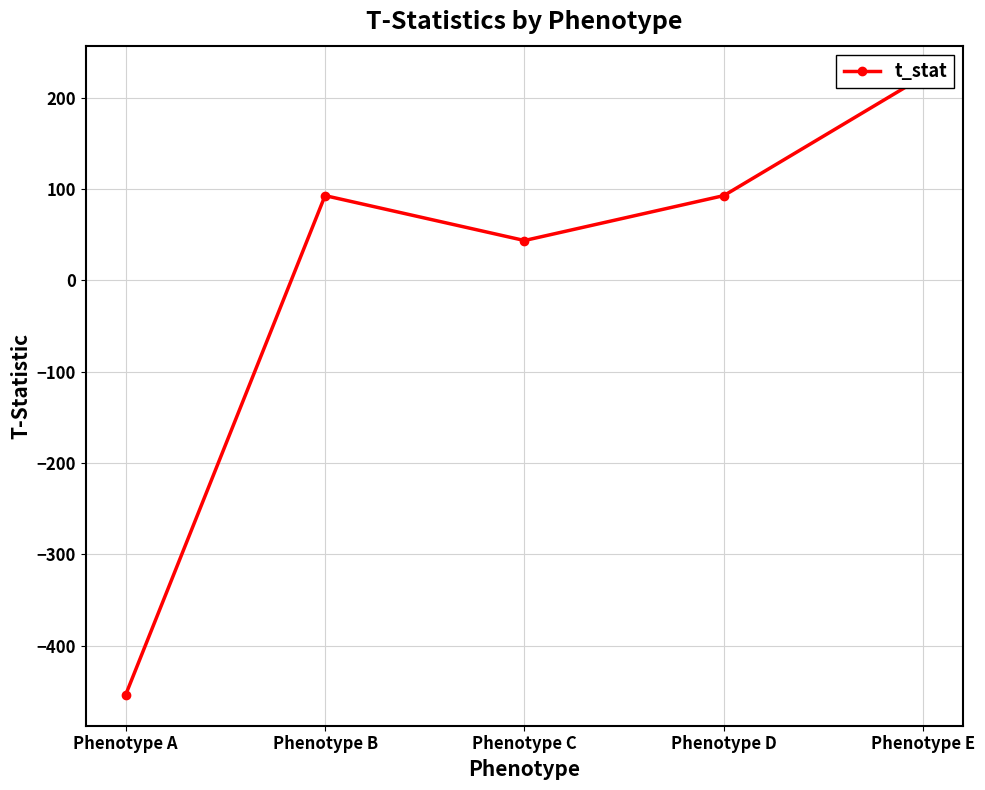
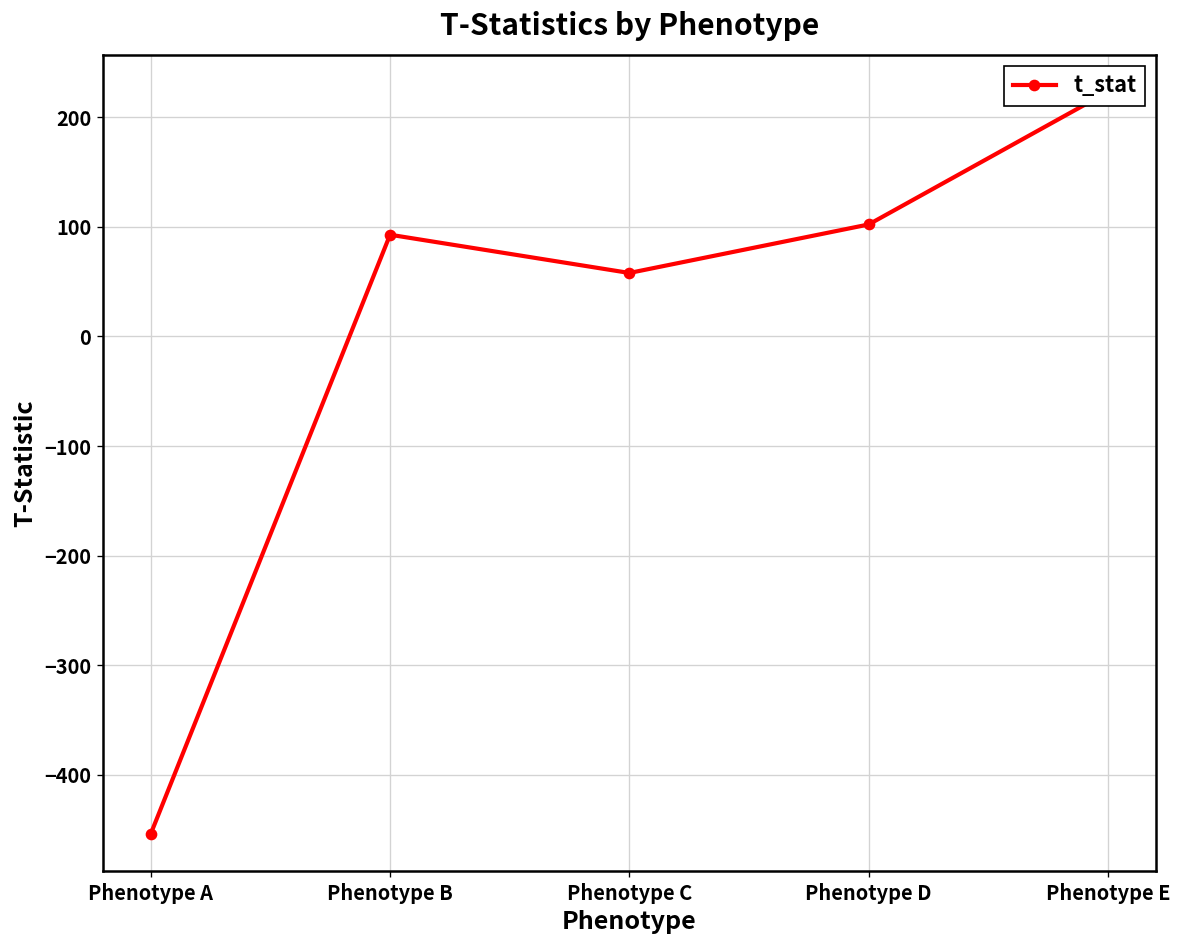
  {
    "Phenotype A": -450,
    "Phenotype B": 90,
-   "Phenotype C": 40,
-   "Phenotype D": 90
+   "Phenotype C": 60,
+   "Phenotype D": 100
  }
